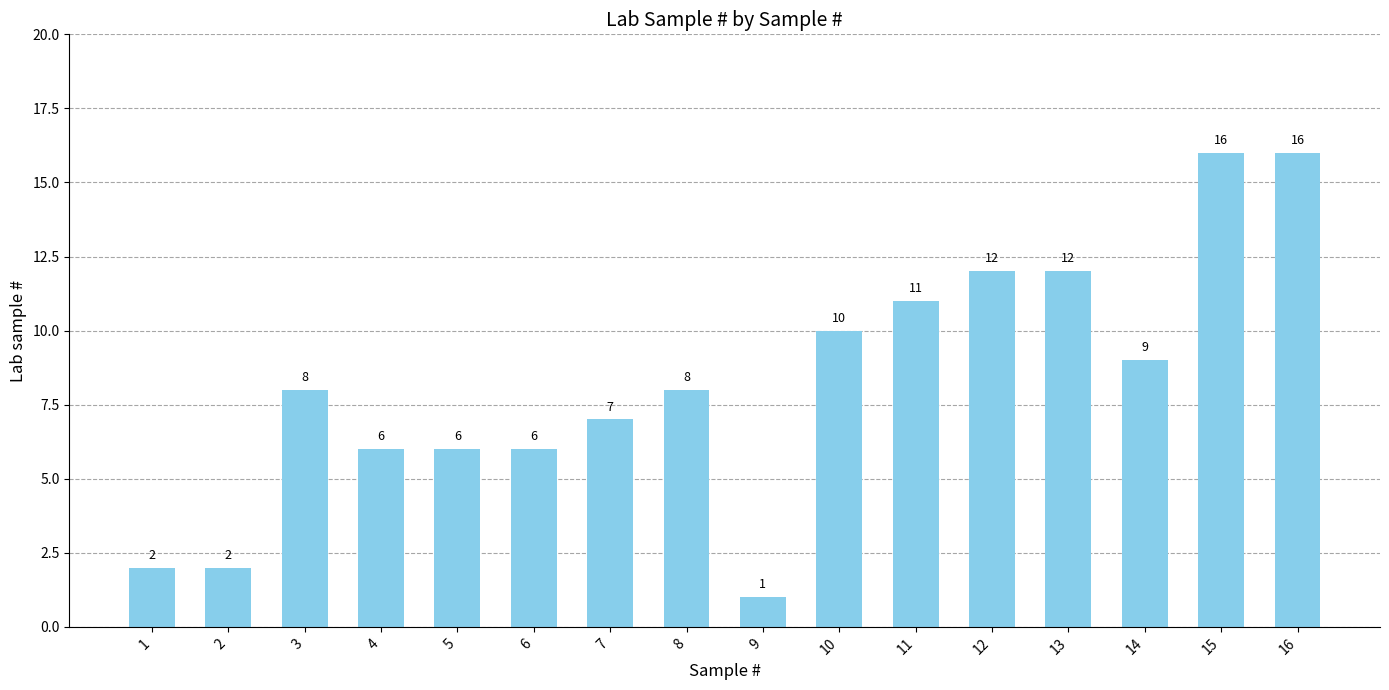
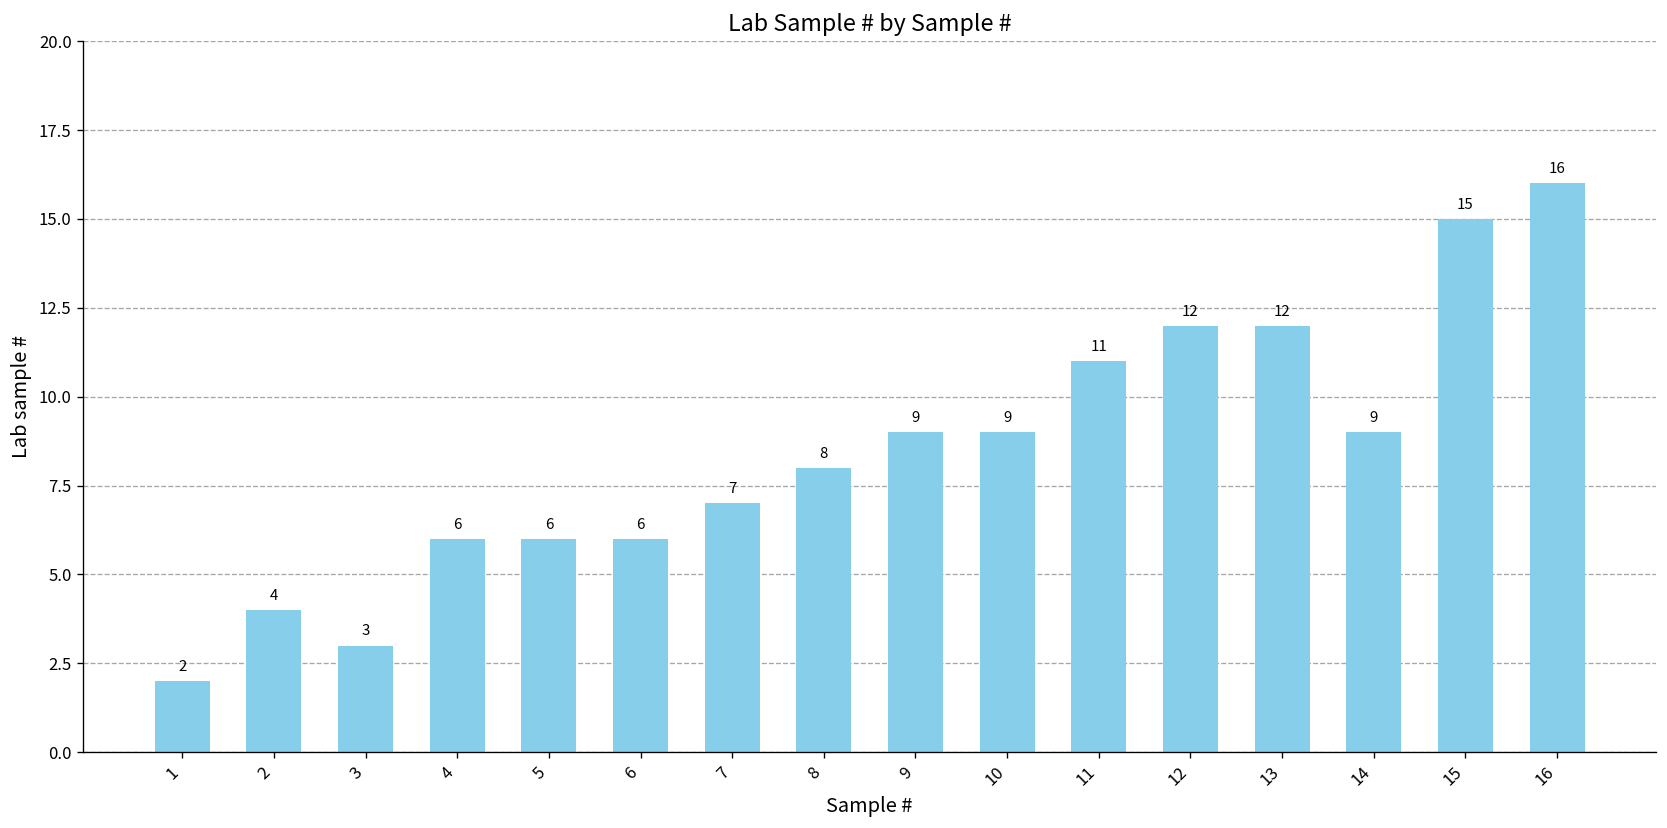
  {
    "1": 2,
-   "2": 2,
-   "3": 8,
+   "2": 4,
+   "3": 3,
    "4": 6,
    "5": 6,
    "6": 6,
    "7": 7,
    "8": 8,
-   "9": 1,
-   "10": 10,
+   "9": 9,
+   "10": 9,
    "11": 11,
    "12": 12,
    "13": 12,
    "14": 9,
-   "15": 16,
+   "15": 15,
    "16": 16
  }
